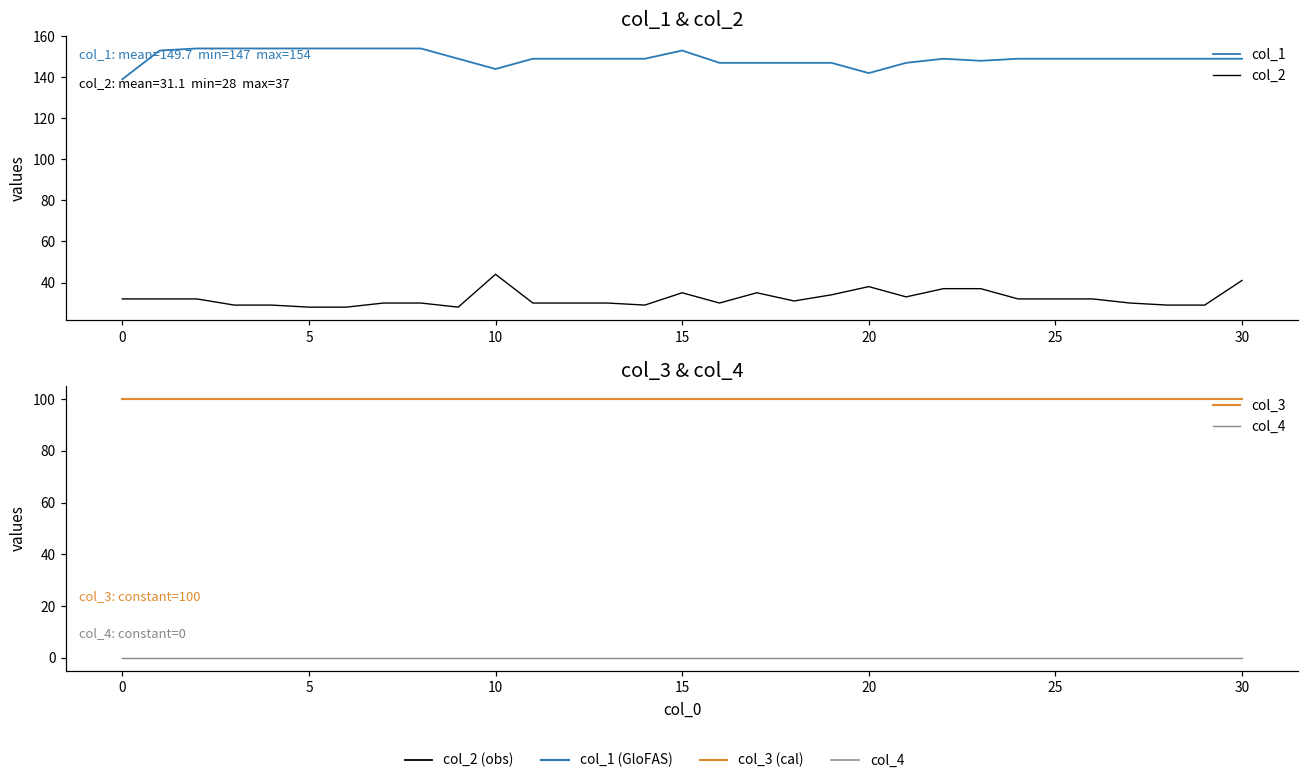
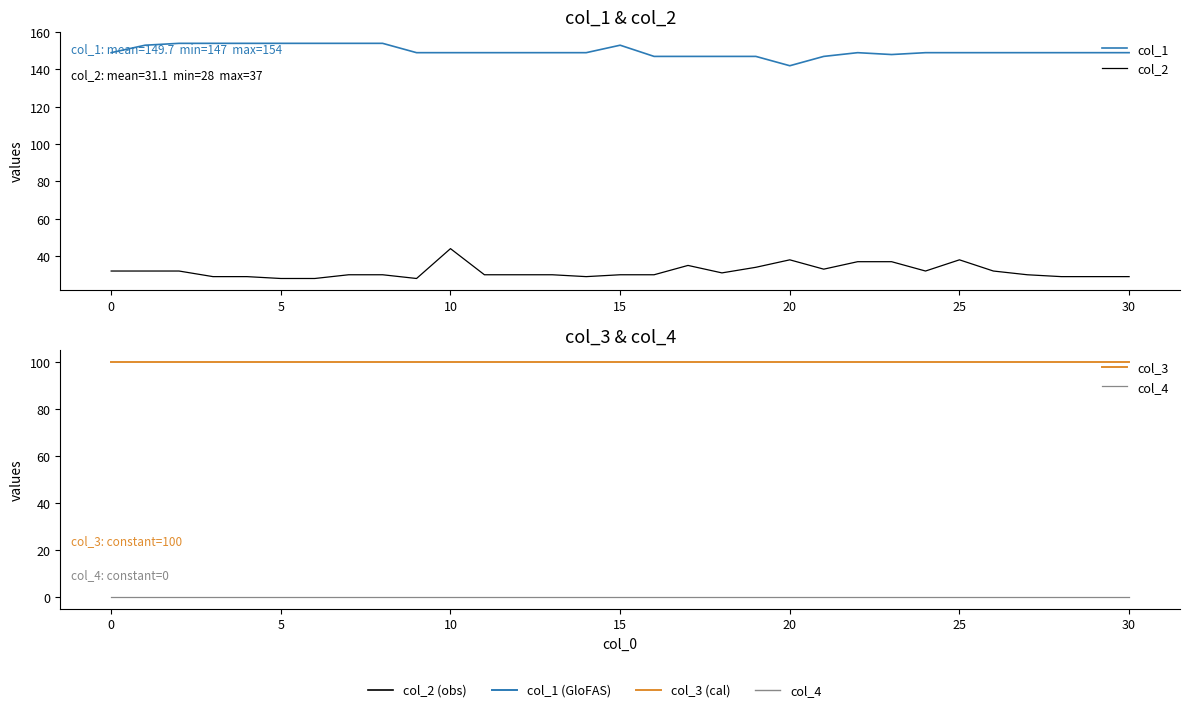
  {
    "col_1 & col_2": {
      "col_1": {
-       "0": 139,
-       "10": 144,
+       "0": 149,
+       "10": 149,
        "15": 153,
        "20": 142,
        "25": 149,
        "30": 149
      },
      "col_2": {
        "0": 32,
        "5": 28,
        "10": 44,
-       "15": 35,
+       "15": 30,
        "20": 38,
-       "25": 32,
-       "30": 41
+       "25": 38,
+       "30": 29
      }
    },
    "col_3 & col_4": {
      "col_3": {
        "0": 100,
        "5": 100,
        "10": 100,
        "15": 100,
        "20": 100,
        "25": 100,
        "30": 100
      },
      "col_4": {
        "0": 0
      }
    }
  }
